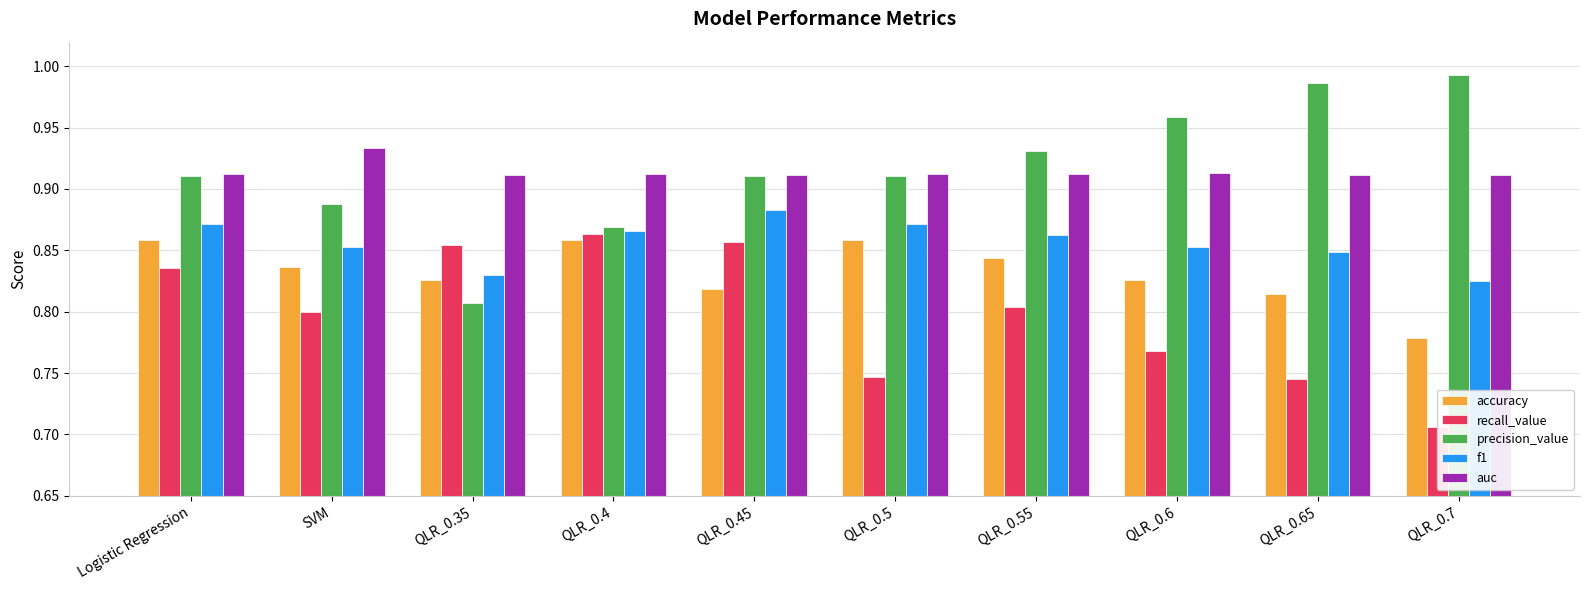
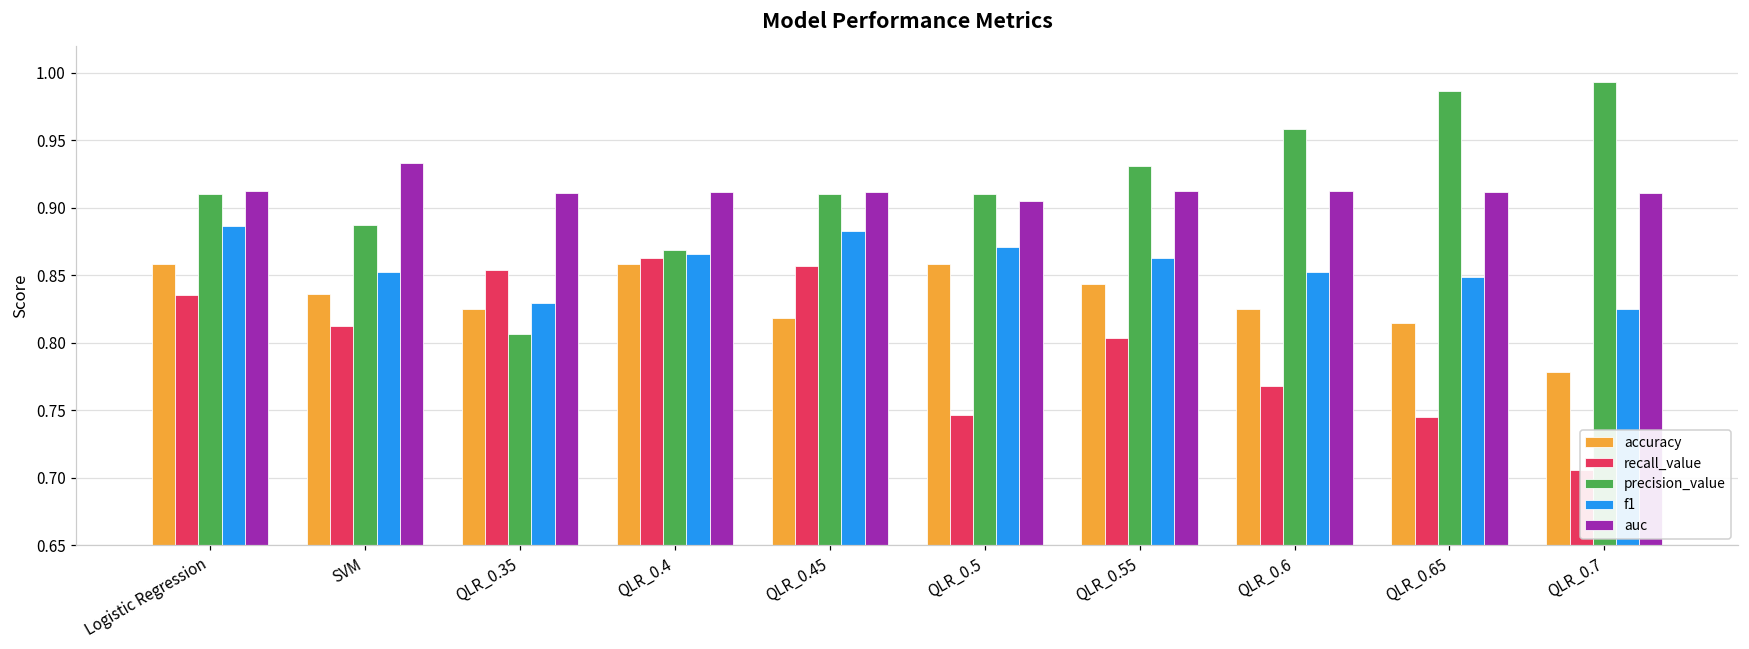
  {
    "accuracy": {
      "Logistic Regression": 0.858,
      "SVM": 0.836,
      "QLR_0.35": 0.825,
      "QLR_0.4": 0.858,
      "QLR_0.45": 0.819,
      "QLR_0.5": 0.858,
      "QLR_0.55": 0.844,
      "QLR_0.6": 0.825,
      "QLR_0.65": 0.815,
      "QLR_0.7": 0.778
    },
    "recall_value": {
      "Logistic Regression": 0.835,
-     "SVM": 0.800,
+     "SVM": 0.813,
      "QLR_0.35": 0.854,
      "QLR_0.4": 0.863,
      "QLR_0.45": 0.857,
      "QLR_0.5": 0.747,
      "QLR_0.55": 0.804,
      "QLR_0.6": 0.768,
      "QLR_0.65": 0.745
    },
    "precision_value": {
      "Logistic Regression": 0.910,
      "SVM": 0.888,
      "QLR_0.35": 0.807,
      "QLR_0.4": 0.869,
      "QLR_0.45": 0.910,
      "QLR_0.5": 0.910,
      "QLR_0.55": 0.931,
      "QLR_0.6": 0.959,
      "QLR_0.65": 0.986,
      "QLR_0.7": 0.993
    },
    "f1": {
-     "Logistic Regression": 0.871,
+     "Logistic Regression": 0.887,
      "SVM": 0.852,
      "QLR_0.35": 0.830,
      "QLR_0.4": 0.866,
      "QLR_0.45": 0.883,
      "QLR_0.5": 0.871,
      "QLR_0.55": 0.863,
      "QLR_0.6": 0.853,
      "QLR_0.65": 0.849,
      "QLR_0.7": 0.825
    },
    "auc": {
      "Logistic Regression": 0.912,
      "SVM": 0.933,
      "QLR_0.35": 0.911,
      "QLR_0.4": 0.912,
      "QLR_0.45": 0.911,
-     "QLR_0.5": 0.912,
+     "QLR_0.5": 0.905,
      "QLR_0.55": 0.912,
      "QLR_0.6": 0.913,
      "QLR_0.65": 0.912,
      "QLR_0.7": 0.911
    }
  }
